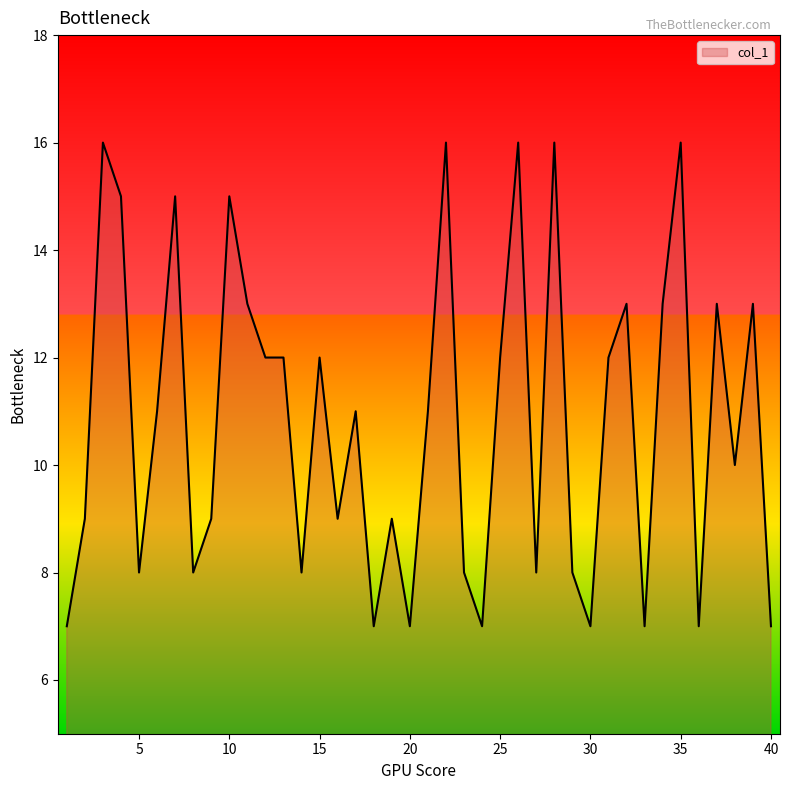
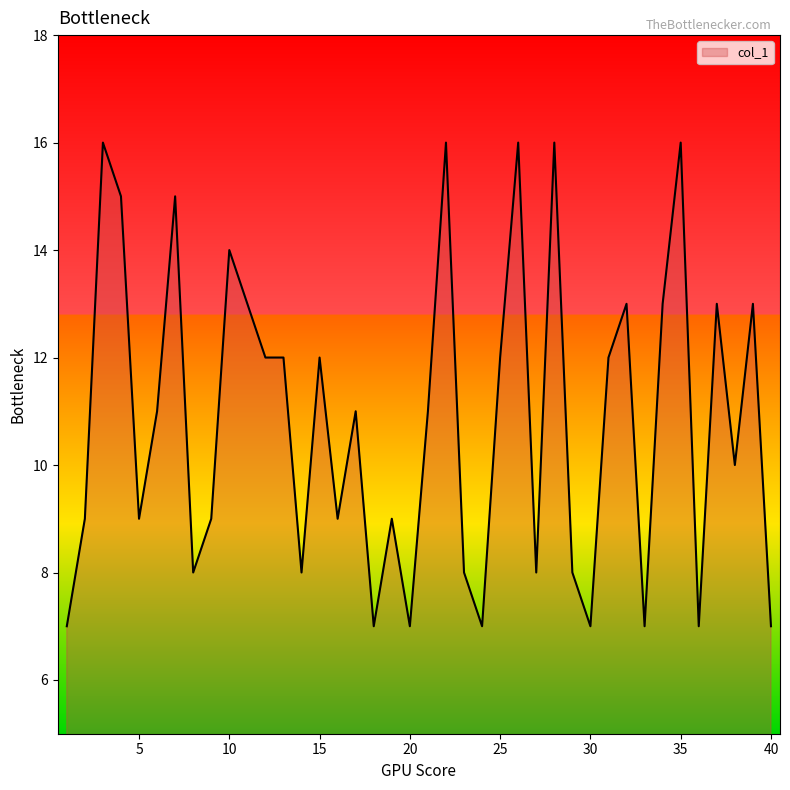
  {
-   "5": 8,
-   "10": 15,
+   "5": 9,
+   "10": 14,
    "15": 12,
    "20": 7,
    "25": 12,
    "30": 7,
    "35": 16,
    "40": 7
  }
